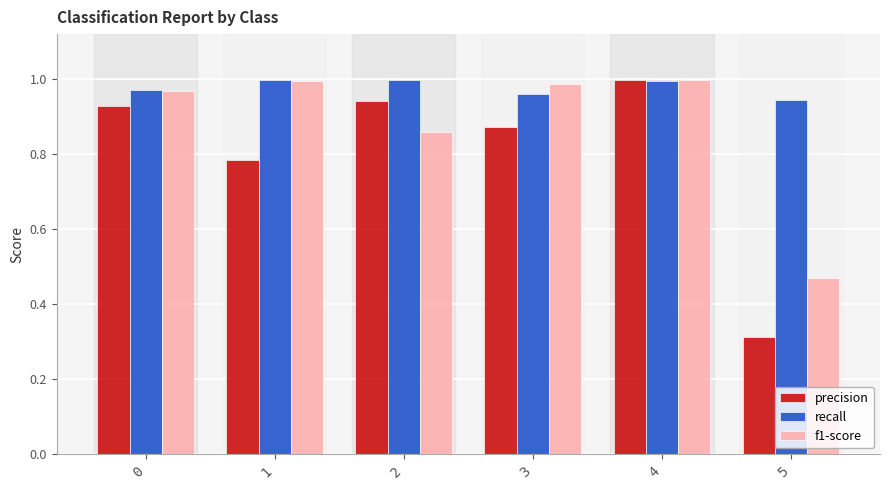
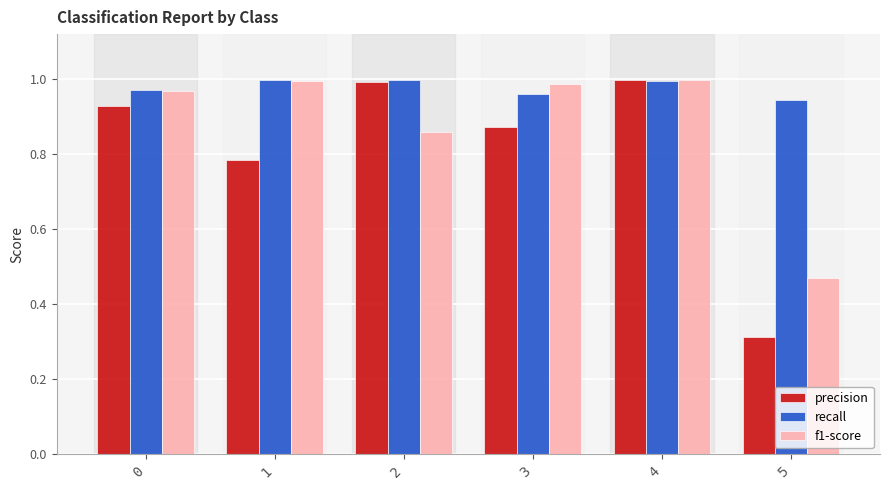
  {
    "precision": {
      "0": 0.93,
      "1": 0.78,
-     "2": 0.94,
+     "2": 0.99,
      "3": 0.87,
      "4": 1.00,
      "5": 0.31
    },
    "recall": {
      "0": 0.97,
      "1": 1.00,
      "2": 1.00,
      "3": 0.96,
      "4": 1.00,
      "5": 0.95
    },
    "f1-score": {
      "0": 0.97,
      "1": 0.99,
      "2": 0.86,
      "3": 0.99,
      "4": 1.00,
      "5": 0.47
    }
  }
